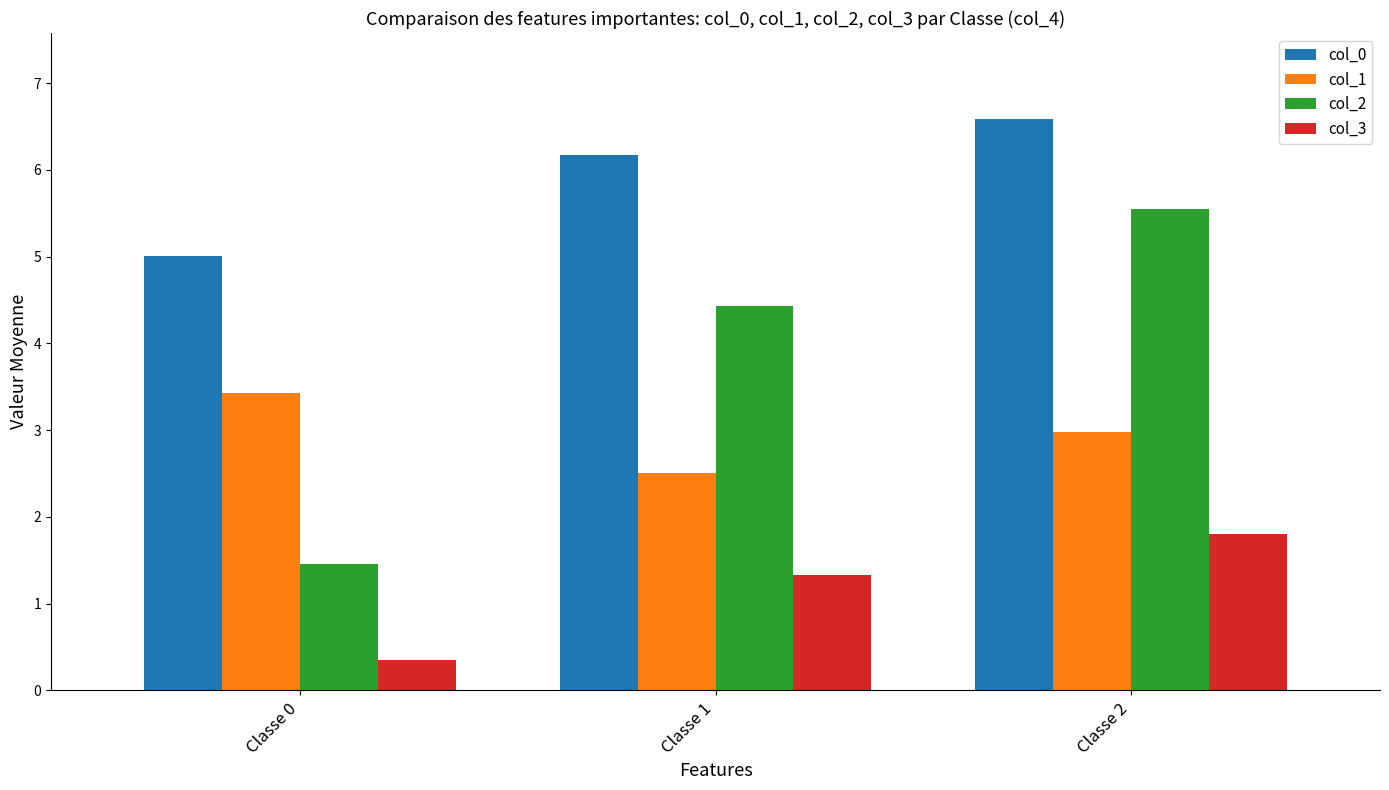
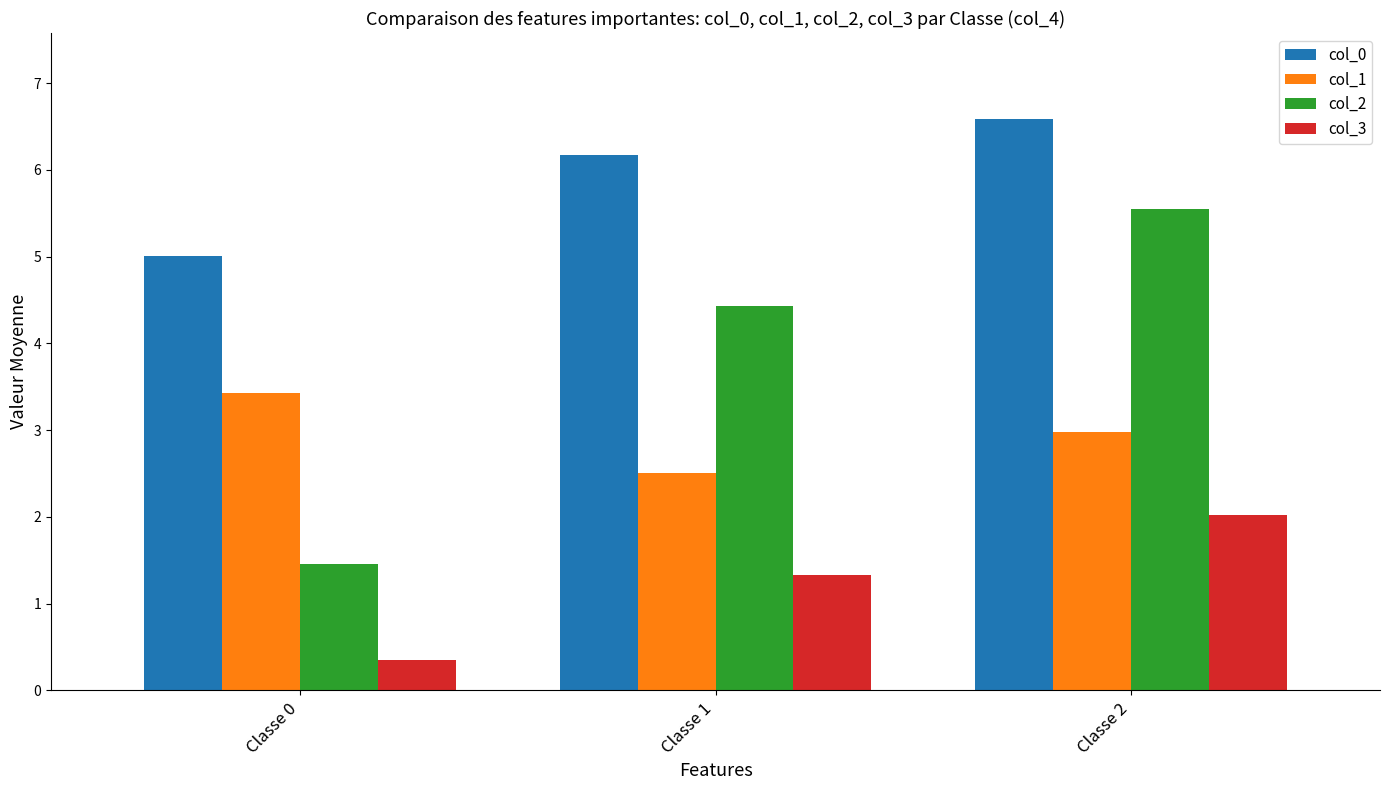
  {
    "col_0": {
      "Classe 0": 5.0,
      "Classe 1": 6.2,
      "Classe 2": 6.6
    },
    "col_1": {
      "Classe 0": 3.4,
      "Classe 1": 2.5,
      "Classe 2": 3.0
    },
    "col_2": {
      "Classe 0": 1.5,
      "Classe 1": 4.4,
      "Classe 2": 5.6
    },
    "col_3": {
      "Classe 0": 0.4,
      "Classe 1": 1.3,
-     "Classe 2": 1.8
+     "Classe 2": 2.0
    }
  }
